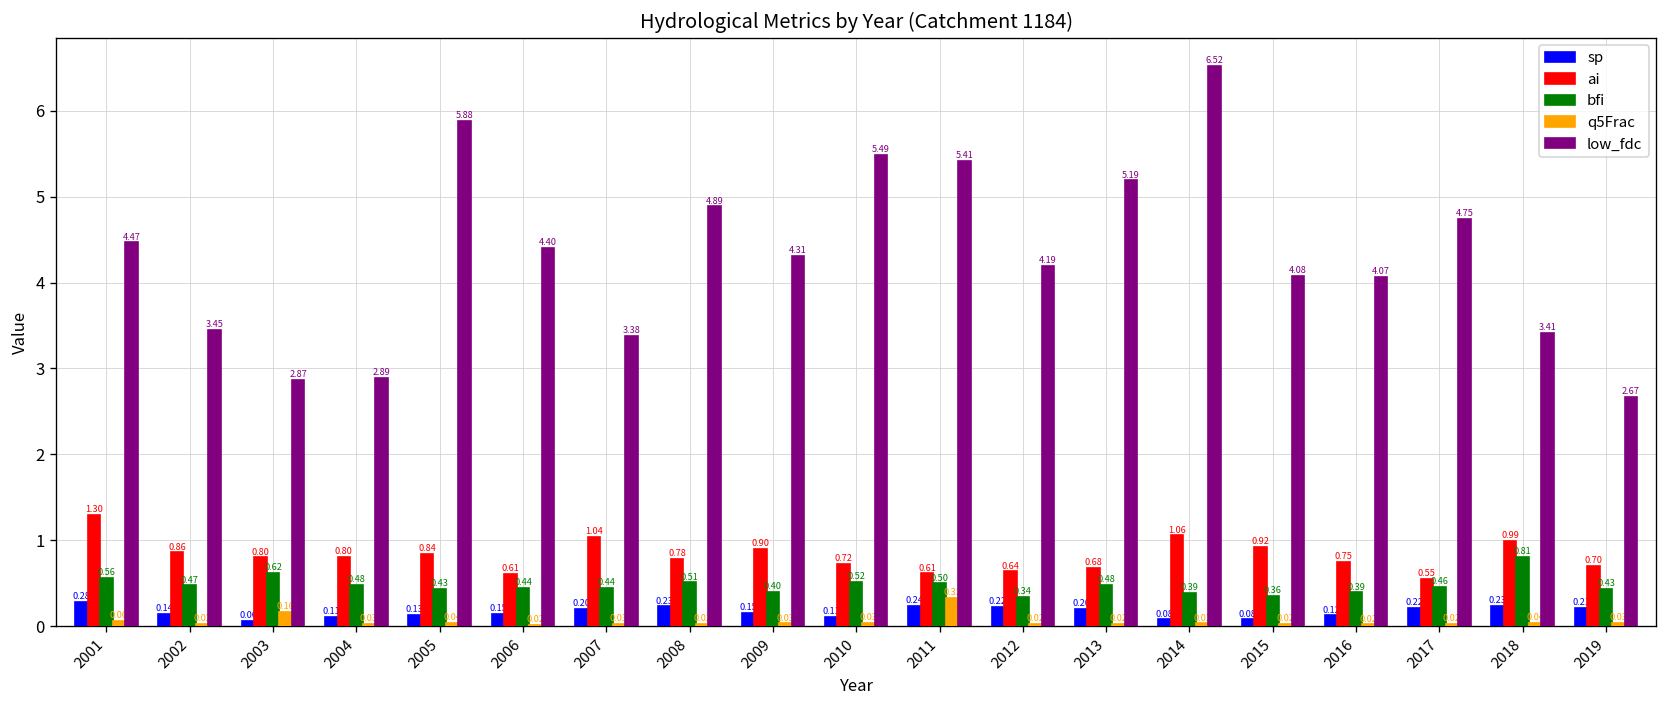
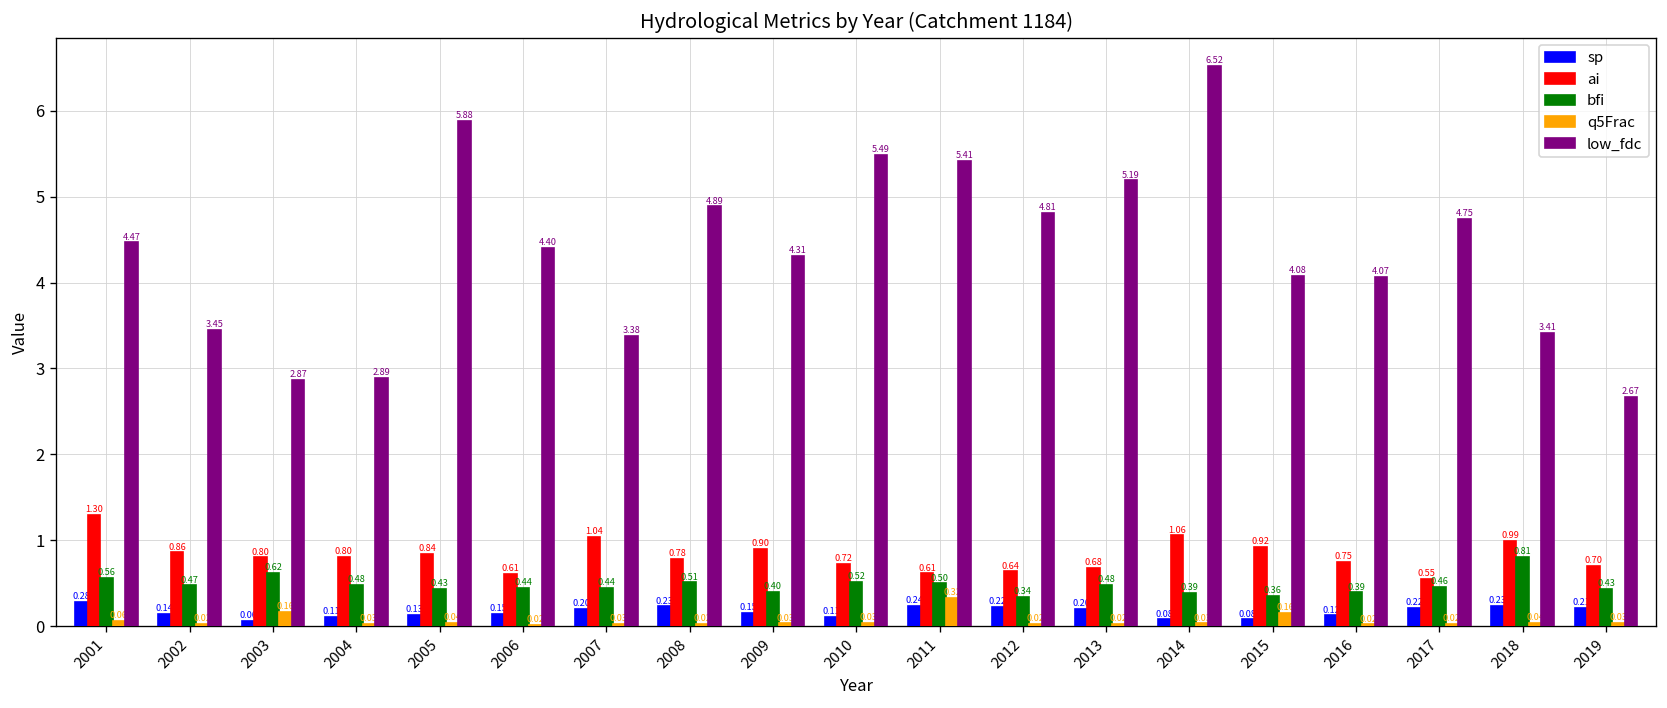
  {
    "sp": {
      "2001": 0.28,
      "2002": 0.14,
      "2003": 0.06,
      "2004": 0.11,
      "2005": 0.13,
      "2006": 0.15,
      "2007": 0.20,
      "2008": 0.23,
      "2009": 0.15,
      "2010": 0.11,
      "2011": 0.24,
      "2012": 0.22,
      "2013": 0.20,
      "2014": 0.08,
      "2015": 0.08,
      "2016": 0.12,
      "2017": 0.22,
      "2018": 0.23,
      "2019": 0.21
    },
    "ai": {
      "2001": 1.30,
      "2002": 0.86,
      "2003": 0.80,
      "2004": 0.80,
      "2005": 0.84,
      "2006": 0.61,
      "2007": 1.04,
      "2008": 0.78,
      "2009": 0.90,
      "2010": 0.72,
      "2011": 0.61,
      "2012": 0.64,
      "2013": 0.68,
      "2014": 1.06,
      "2015": 0.92,
      "2016": 0.75,
      "2017": 0.55,
      "2018": 0.99,
      "2019": 0.70
    },
    "bfi": {
      "2001": 0.56,
      "2002": 0.47,
      "2003": 0.62,
      "2004": 0.48,
      "2005": 0.43,
      "2006": 0.44,
      "2007": 0.44,
      "2008": 0.51,
      "2009": 0.40,
      "2010": 0.52,
      "2011": 0.50,
      "2012": 0.34,
      "2013": 0.48,
      "2014": 0.39,
      "2015": 0.36,
      "2016": 0.39,
      "2017": 0.46,
      "2018": 0.81,
      "2019": 0.43
    },
    "q5Frac": {
      "2001": 0.06,
      "2002": 0.02,
      "2003": 0.16,
      "2004": 0.03,
      "2005": 0.04,
      "2006": 0.02,
      "2007": 0.03,
      "2008": 0.02,
      "2009": 0.03,
      "2010": 0.03,
      "2011": 0.32,
      "2012": 0.02,
      "2013": 0.02,
      "2014": 0.03,
-     "2015": 0.02,
+     "2015": 0.16,
      "2016": 0.02,
      "2017": 0.02,
      "2018": 0.04,
      "2019": 0.03
    },
    "low_fdc": {
      "2001": 4.47,
      "2002": 3.45,
      "2003": 2.87,
      "2004": 2.89,
      "2005": 5.88,
      "2006": 4.40,
      "2007": 3.38,
      "2008": 4.89,
      "2009": 4.31,
      "2010": 5.49,
      "2011": 5.41,
-     "2012": 4.19,
+     "2012": 4.81,
      "2013": 5.19,
      "2014": 6.52,
      "2015": 4.08,
      "2016": 4.07,
      "2017": 4.75,
      "2018": 3.41,
      "2019": 2.67
    }
  }
